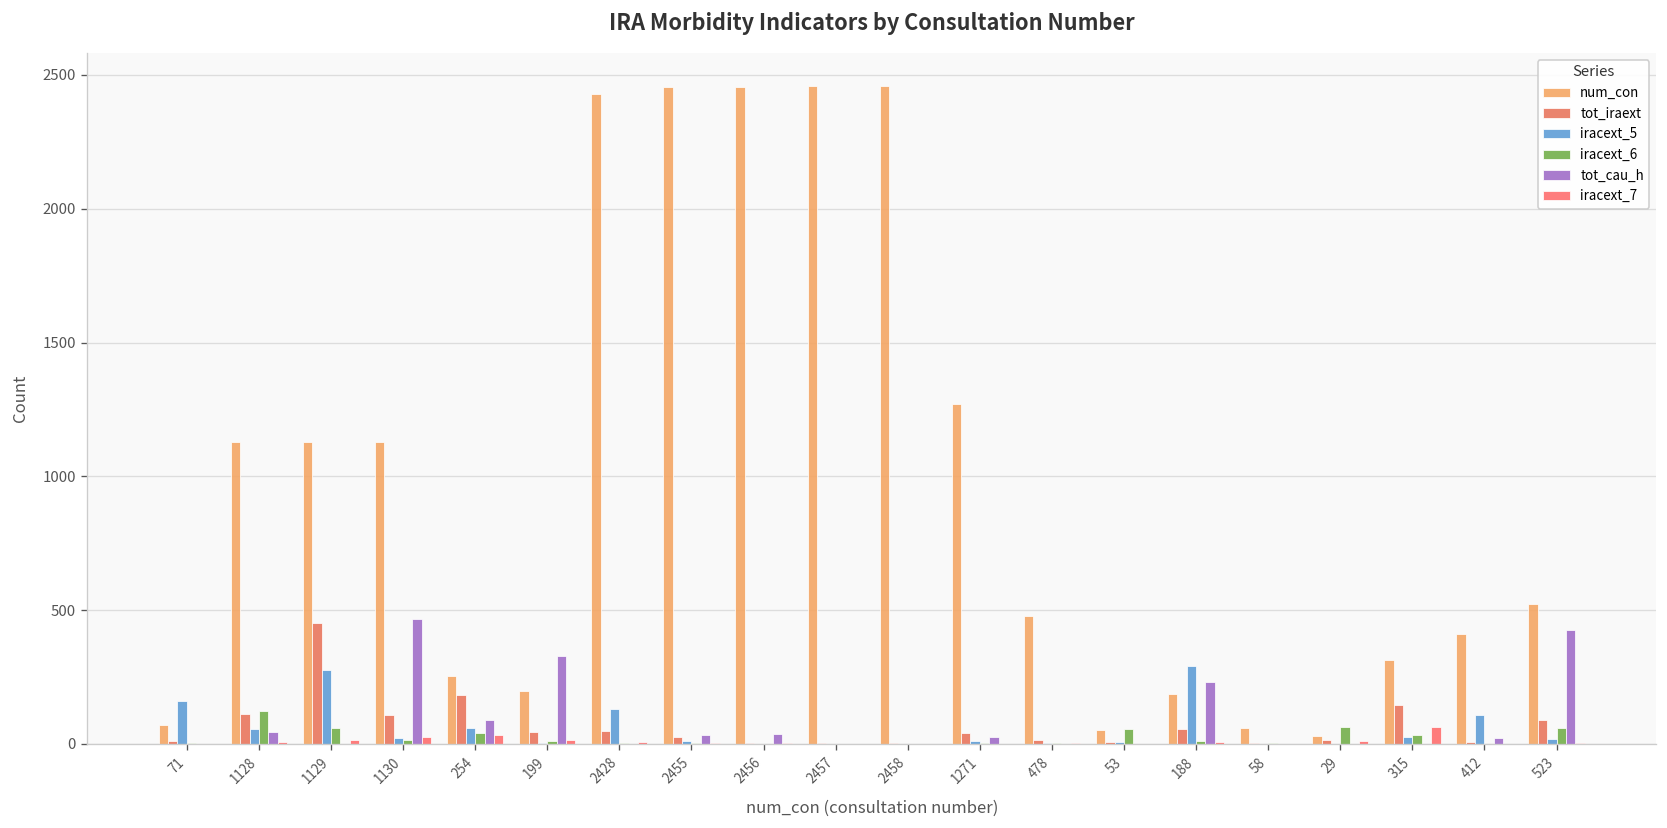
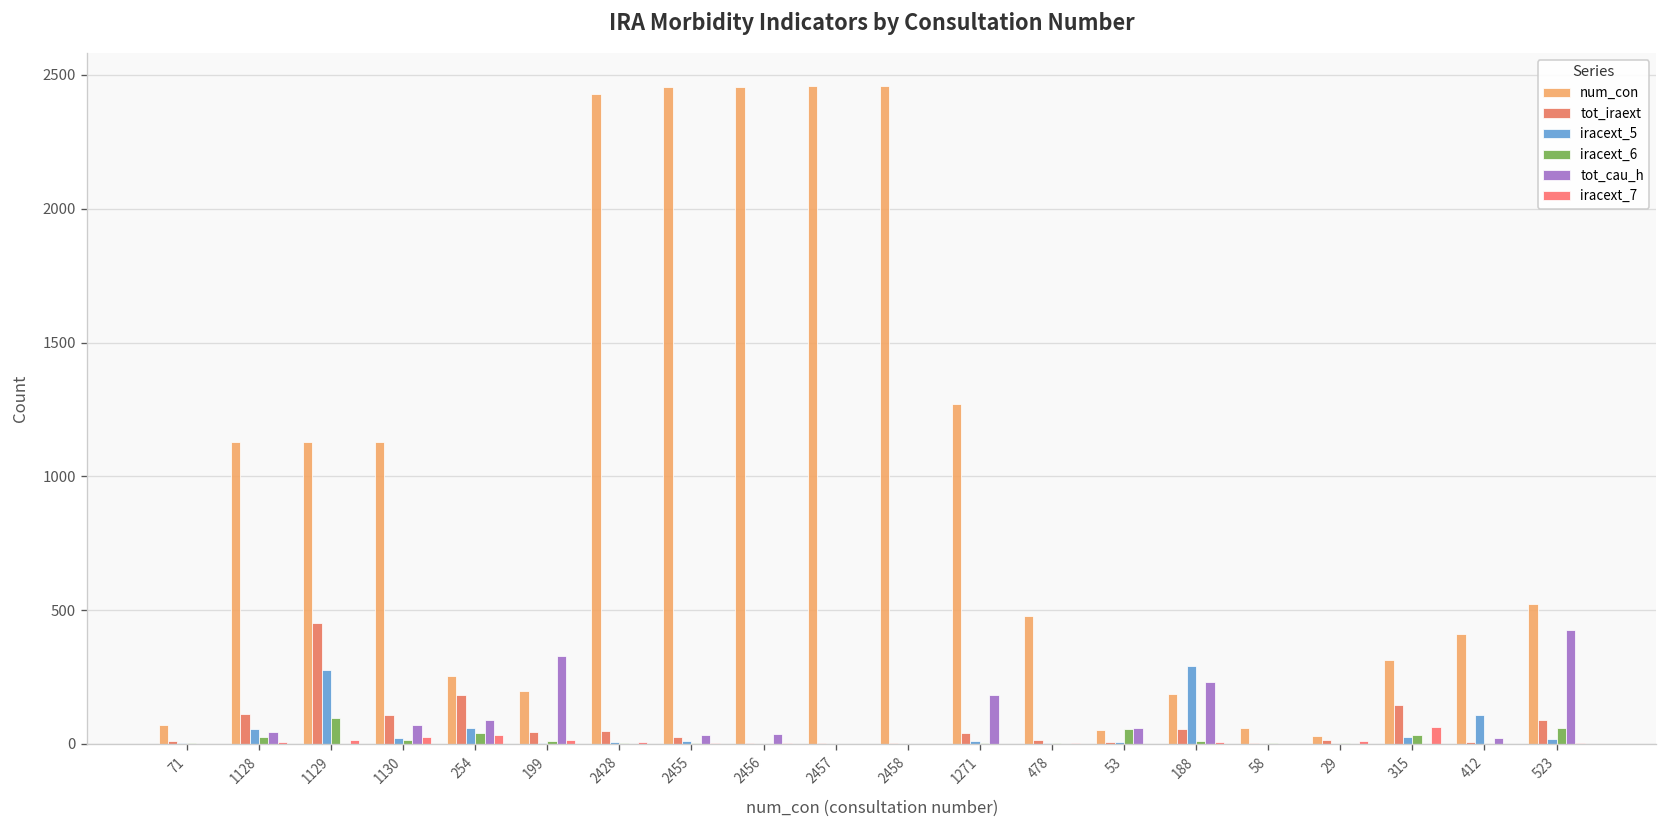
  {
    "iracext_5": {
-     "71": 160,
+     "71": 10,
      "1128": 60,
      "1129": 280,
      "1130": 20,
      "254": 60,
-     "2428": 130,
+     "2428": 10,
      "2455": 10,
      "2456": 0,
      "1271": 10,
      "188": 290,
      "315": 30,
      "412": 110,
      "523": 20
    },
    "iracext_6": {
-     "1128": 120,
-     "1129": 60,
+     "1128": 30,
+     "1129": 100,
      "1130": 10,
      "254": 40,
      "2456": 0,
      "2457": 0,
      "53": 50,
      "188": 10,
-     "29": 60,
+     "29": 0,
      "315": 30,
      "412": 0,
      "523": 60
    },
    "tot_cau_h": {
      "71": 0,
      "1128": 50,
      "1129": 0,
-     "1130": 470,
+     "1130": 70,
      "254": 90,
      "199": 330,
      "2428": 0,
      "2455": 40,
      "2456": 40,
      "2457": 0,
      "2458": 0,
-     "1271": 30,
+     "1271": 180,
      "478": 0,
-     "53": 0,
+     "53": 60,
      "188": 230,
      "58": 0,
      "29": 0,
      "315": 0,
      "412": 20,
      "523": 430
    }
  }
